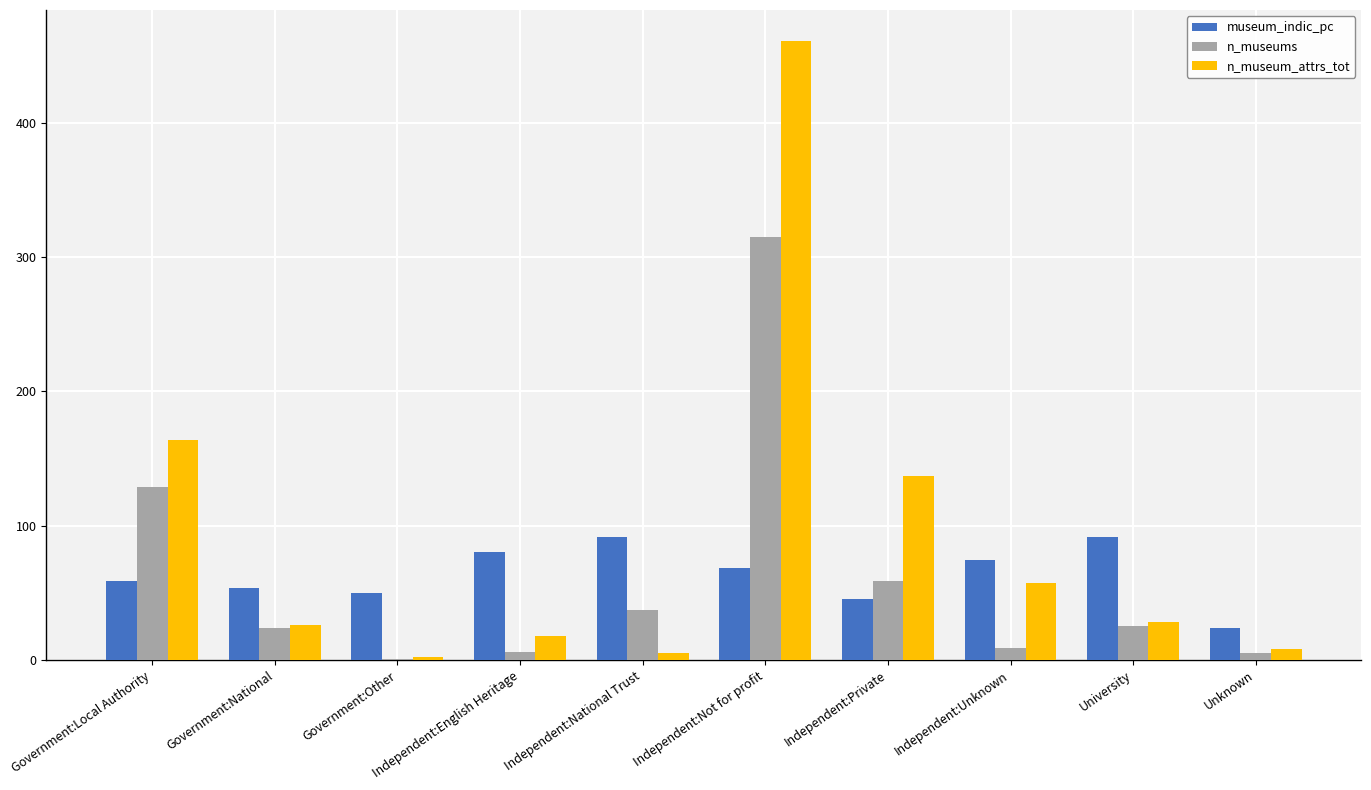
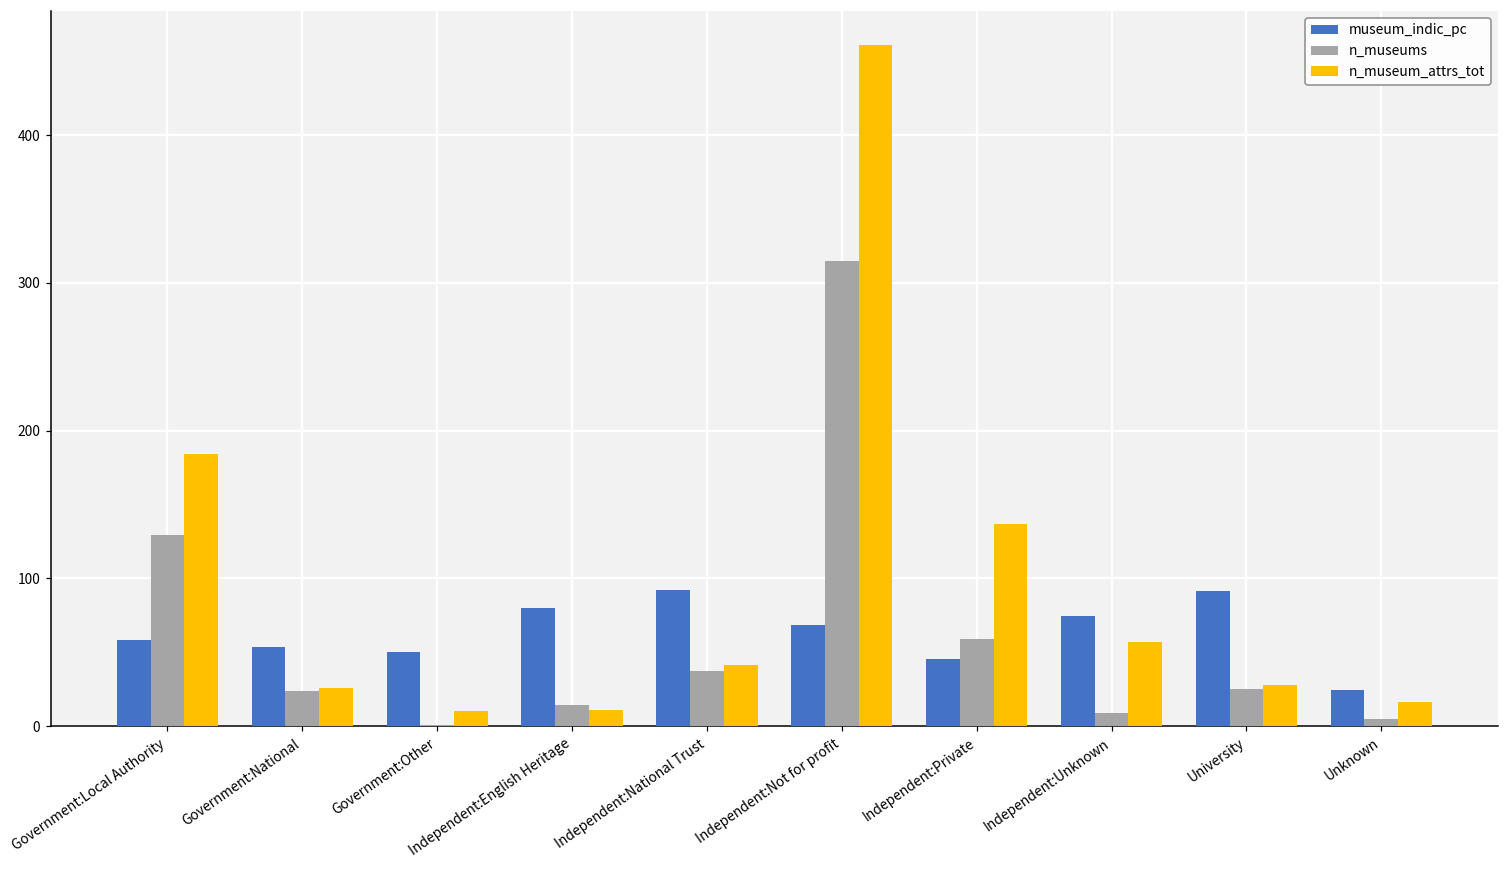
  {
    "museum_indic_pc": {
      "Government:Local Authority": 59,
      "Government:National": 54,
      "Government:Other": 50,
      "Independent:English Heritage": 80,
      "Independent:National Trust": 92,
      "Independent:Not for profit": 68,
      "Independent:Private": 46,
      "Independent:Unknown": 75,
      "University": 91,
      "Unknown": 24
    },
    "n_museums": {
      "Government:Local Authority": 129,
      "Government:National": 24,
-     "Independent:English Heritage": 6,
+     "Independent:English Heritage": 14,
      "Independent:National Trust": 37,
      "Independent:Not for profit": 315,
      "Independent:Private": 59,
      "Independent:Unknown": 9,
      "University": 25,
      "Unknown": 5
    },
    "n_museum_attrs_tot": {
-     "Government:Local Authority": 164,
+     "Government:Local Authority": 184,
      "Government:National": 26,
-     "Government:Other": 2,
-     "Independent:English Heritage": 18,
-     "Independent:National Trust": 5,
+     "Government:Other": 10,
+     "Independent:English Heritage": 11,
+     "Independent:National Trust": 41,
      "Independent:Not for profit": 461,
      "Independent:Private": 137,
      "Independent:Unknown": 57,
      "University": 28,
-     "Unknown": 8
+     "Unknown": 16
    }
  }
